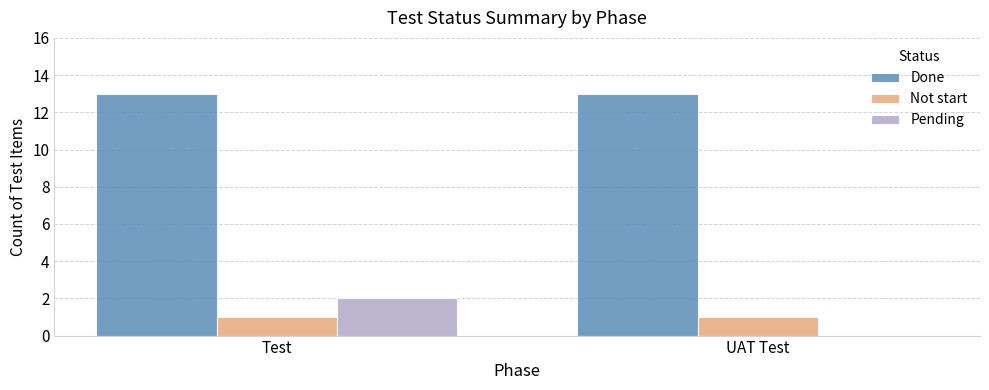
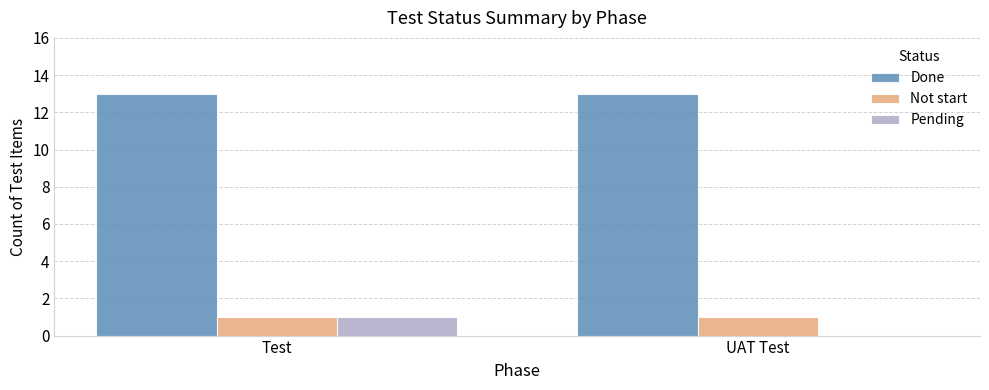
  {
    "Done": {
      "Test": 13,
      "UAT Test": 13
    },
    "Not start": {
      "Test": 1,
      "UAT Test": 1
    },
    "Pending": {
-     "Test": 2,
+     "Test": 1,
      "UAT Test": 0
    }
  }
